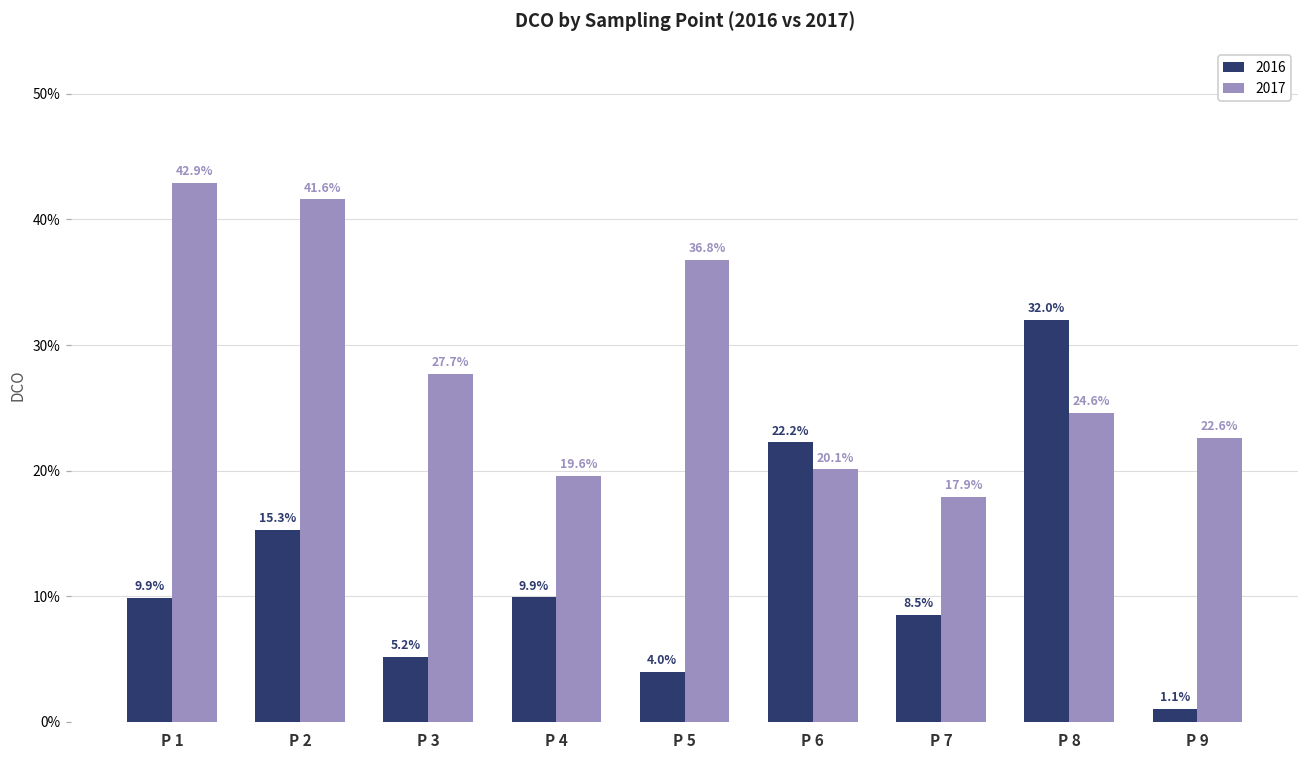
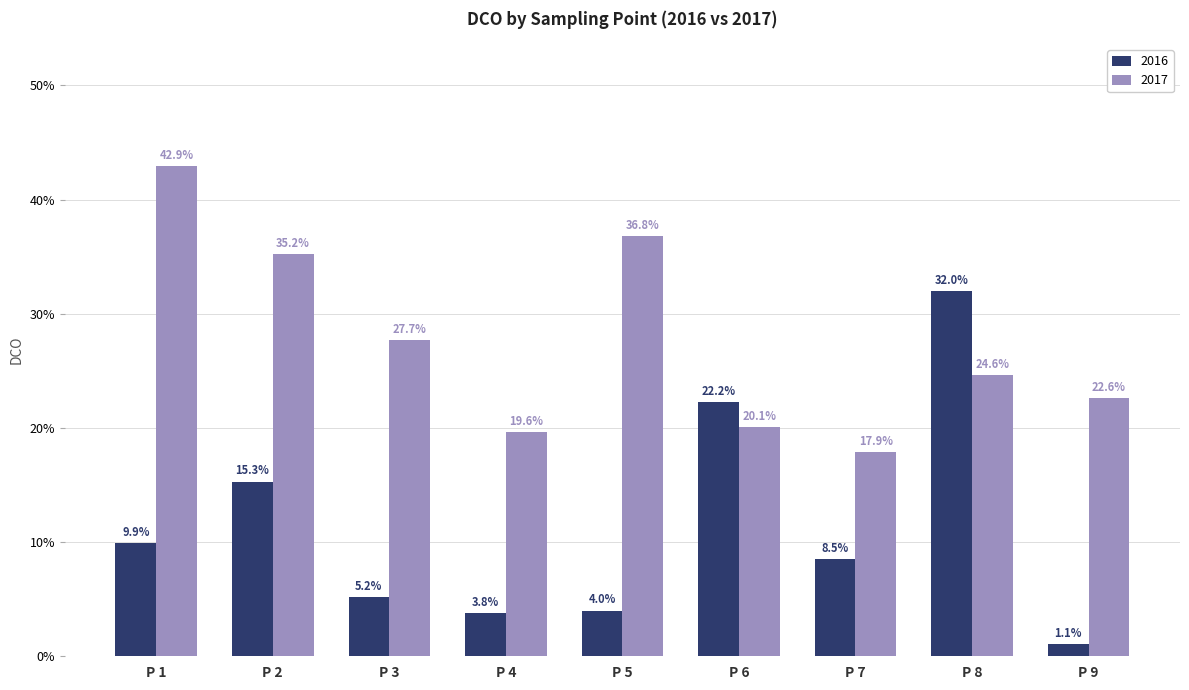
  {
    "2016": {
      "P 1": "9.9%",
      "P 2": "15.3%",
      "P 3": "5.2%",
-     "P 4": "9.9%",
+     "P 4": "3.8%",
      "P 5": "4.0%",
      "P 6": "22.2%",
      "P 7": "8.5%",
      "P 8": "32.0%",
      "P 9": "1.1%"
    },
    "2017": {
      "P 1": "42.9%",
-     "P 2": "41.6%",
+     "P 2": "35.2%",
      "P 3": "27.7%",
      "P 4": "19.6%",
      "P 5": "36.8%",
      "P 6": "20.1%",
      "P 7": "17.9%",
      "P 8": "24.6%",
      "P 9": "22.6%"
    }
  }
